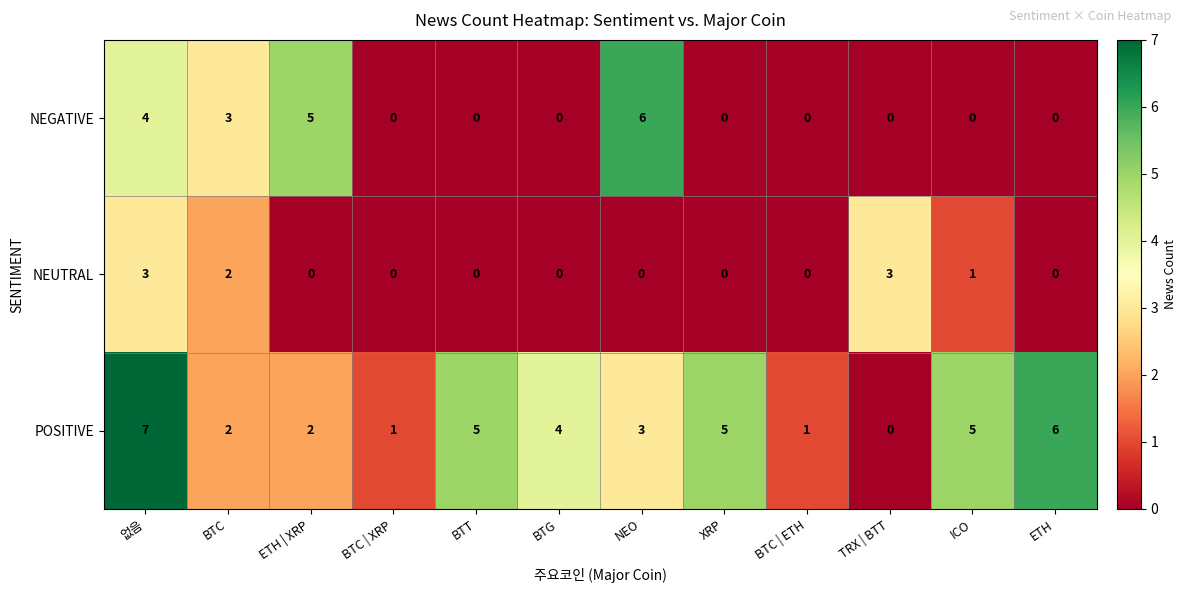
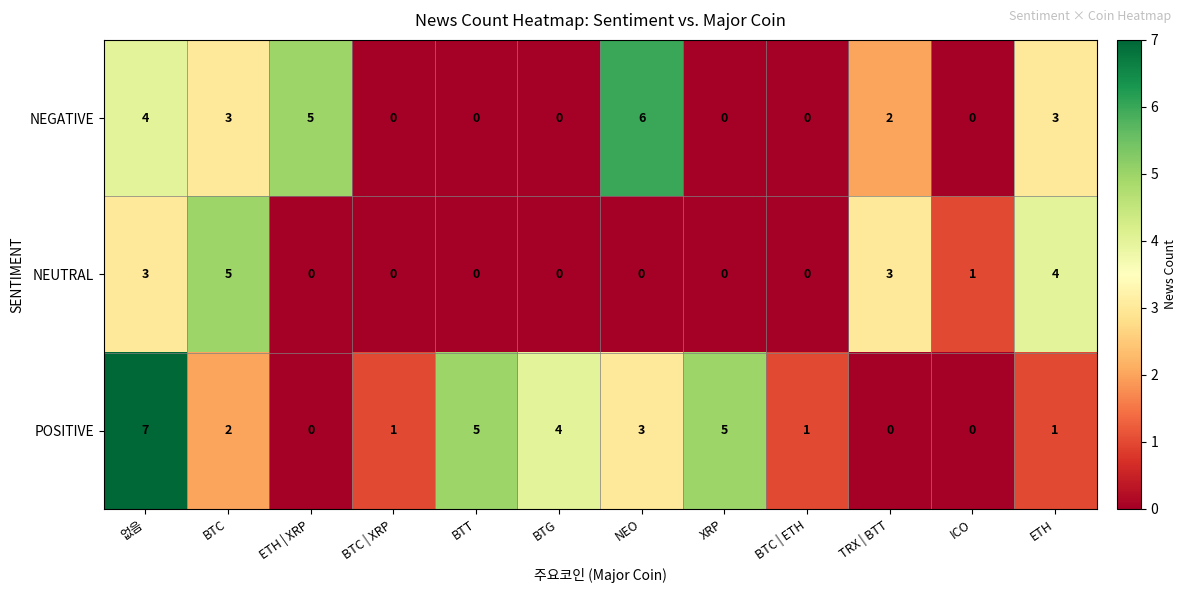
  {
    "NEGATIVE": {
      "없음": 4,
      "BTC": 3,
      "ETH | XRP": 5,
      "BTC | XRP": 0,
      "BTT": 0,
      "BTG": 0,
      "NEO": 6,
      "XRP": 0,
      "BTC | ETH": 0,
-     "TRX | BTT": 0,
+     "TRX | BTT": 2,
      "ICO": 0,
-     "ETH": 0
+     "ETH": 3
    },
    "NEUTRAL": {
      "없음": 3,
-     "BTC": 2,
+     "BTC": 5,
      "ETH | XRP": 0,
      "BTC | XRP": 0,
      "BTT": 0,
      "BTG": 0,
      "NEO": 0,
      "XRP": 0,
      "BTC | ETH": 0,
      "TRX | BTT": 3,
      "ICO": 1,
-     "ETH": 0
+     "ETH": 4
    },
    "POSITIVE": {
      "없음": 7,
      "BTC": 2,
-     "ETH | XRP": 2,
+     "ETH | XRP": 0,
      "BTC | XRP": 1,
      "BTT": 5,
      "BTG": 4,
      "NEO": 3,
      "XRP": 5,
      "BTC | ETH": 1,
      "TRX | BTT": 0,
-     "ICO": 5,
-     "ETH": 6
+     "ICO": 0,
+     "ETH": 1
    }
  }
